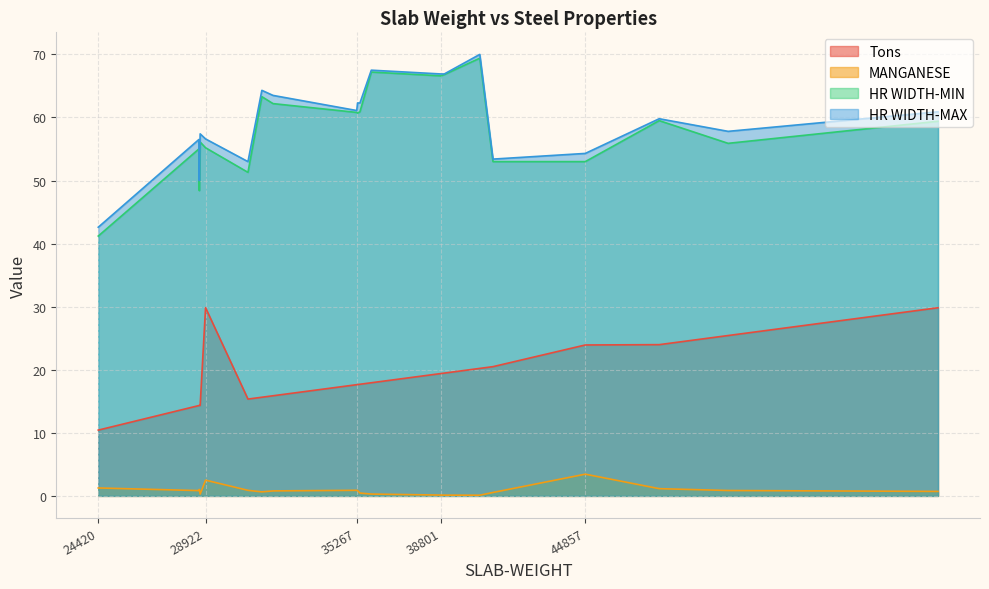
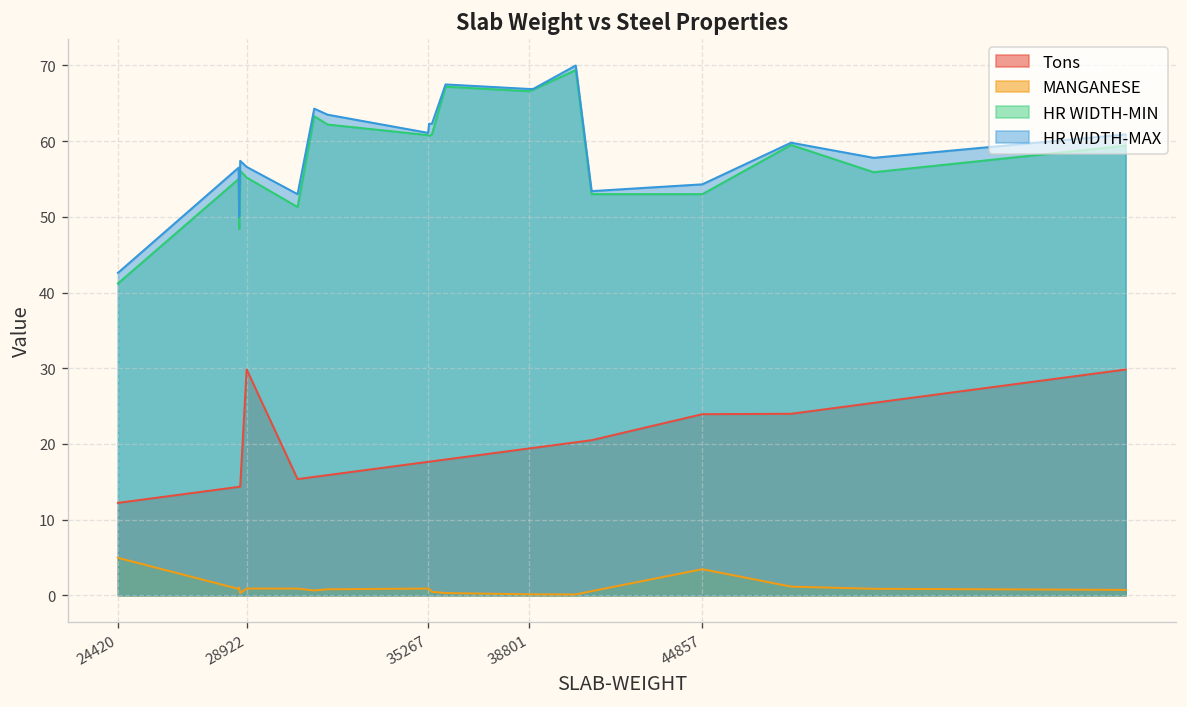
  {
    "Tons": {
-     "24420": 10,
+     "24420": 12,
      "28922": 30,
      "35267": 18,
      "38801": 19,
      "44857": 24
    },
    "MANGANESE": {
-     "24420": 1,
-     "28922": 2,
+     "24420": 5,
+     "28922": 1,
      "35267": 1,
      "38801": 0,
      "44857": 3
    },
    "HR WIDTH-MIN": {
      "24420": 41,
      "28922": 55,
      "44857": 53
    },
    "HR WIDTH-MAX": {
      "24420": 43,
      "28922": 57,
      "44857": 54
    }
  }
